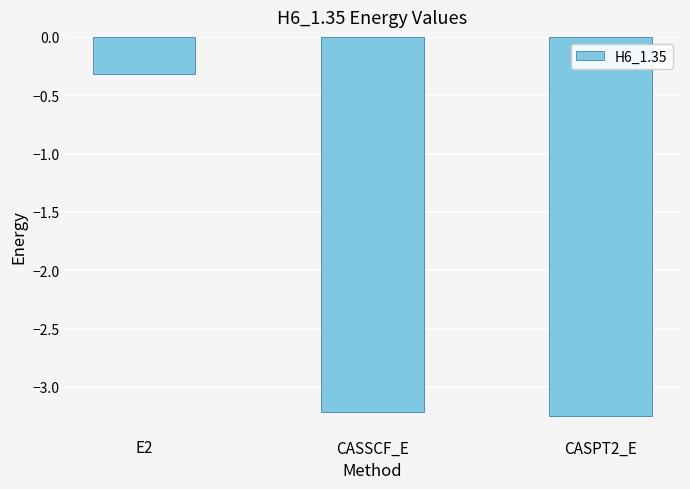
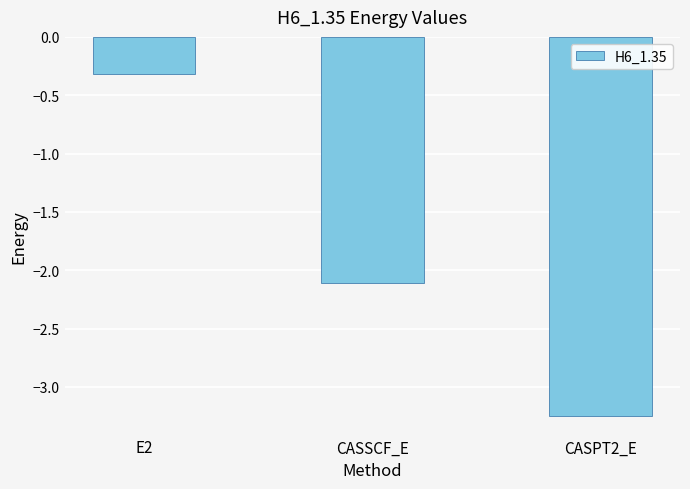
  {
    "E2": -0.32,
-   "CASSCF_E": -3.21,
+   "CASSCF_E": -2.11,
    "CASPT2_E": -3.25
  }
